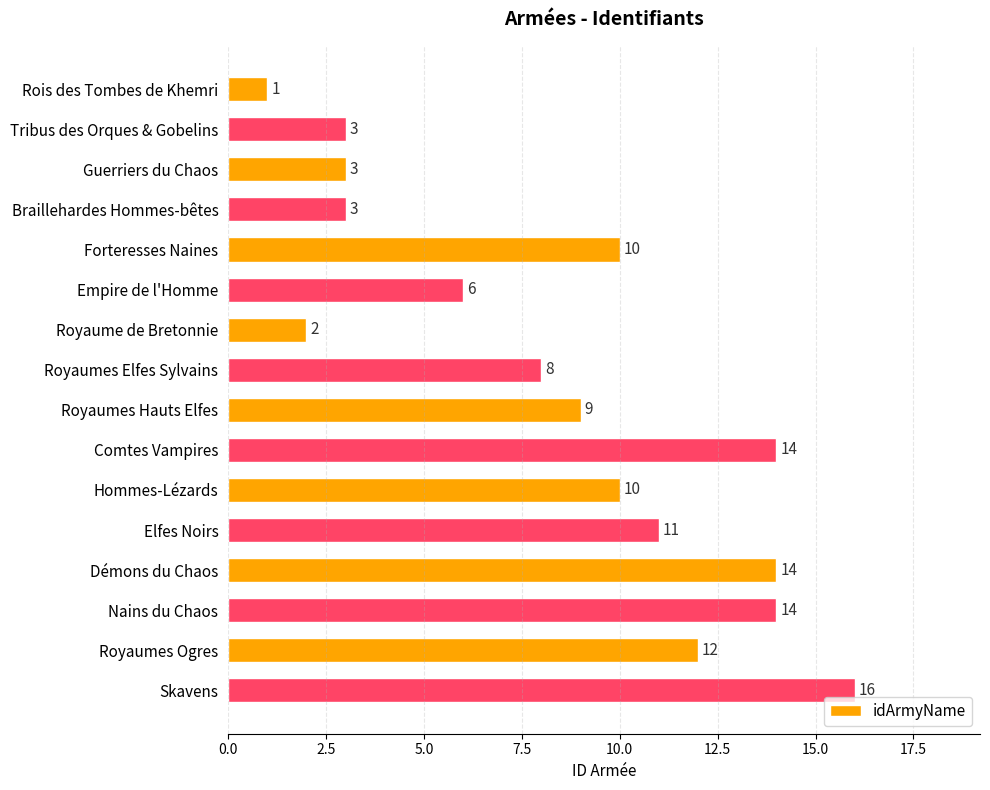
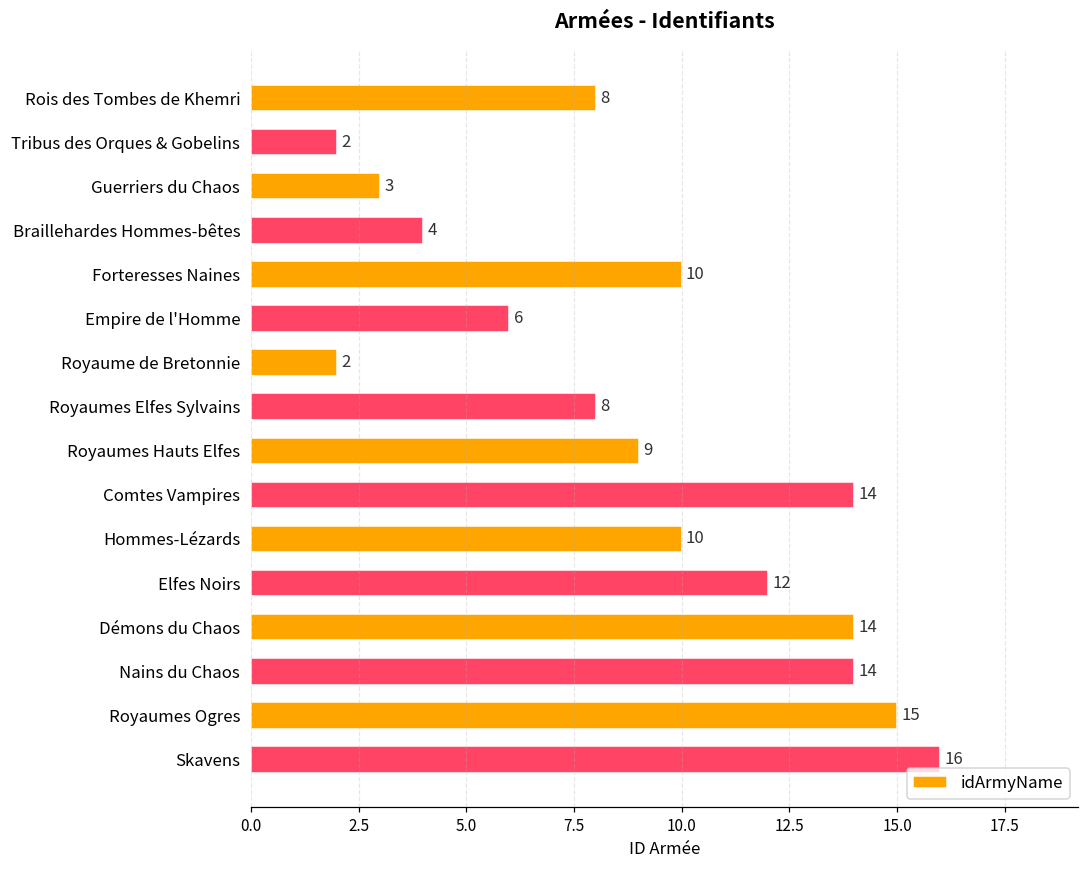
  {
-   "Rois des Tombes de Khemri": 1,
-   "Tribus des Orques & Gobelins": 3,
+   "Rois des Tombes de Khemri": 8,
+   "Tribus des Orques & Gobelins": 2,
    "Guerriers du Chaos": 3,
-   "Braillehardes Hommes-bêtes": 3,
+   "Braillehardes Hommes-bêtes": 4,
    "Forteresses Naines": 10,
    "Empire de l'Homme": 6,
    "Royaume de Bretonnie": 2,
    "Royaumes Elfes Sylvains": 8,
    "Royaumes Hauts Elfes": 9,
    "Comtes Vampires": 14,
    "Hommes-Lézards": 10,
-   "Elfes Noirs": 11,
+   "Elfes Noirs": 12,
    "Démons du Chaos": 14,
    "Nains du Chaos": 14,
-   "Royaumes Ogres": 12
+   "Royaumes Ogres": 15
  }
